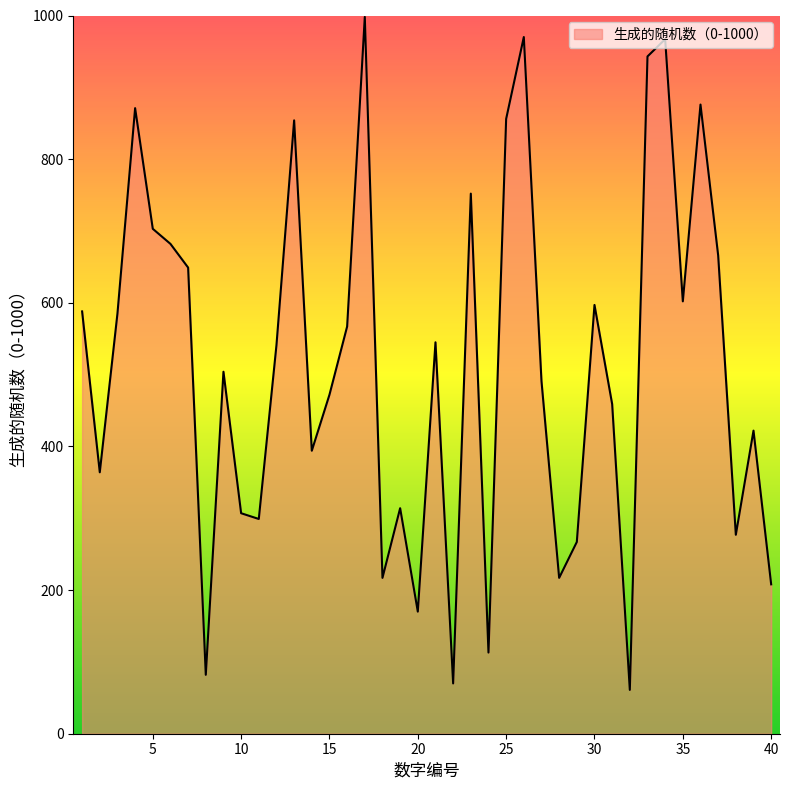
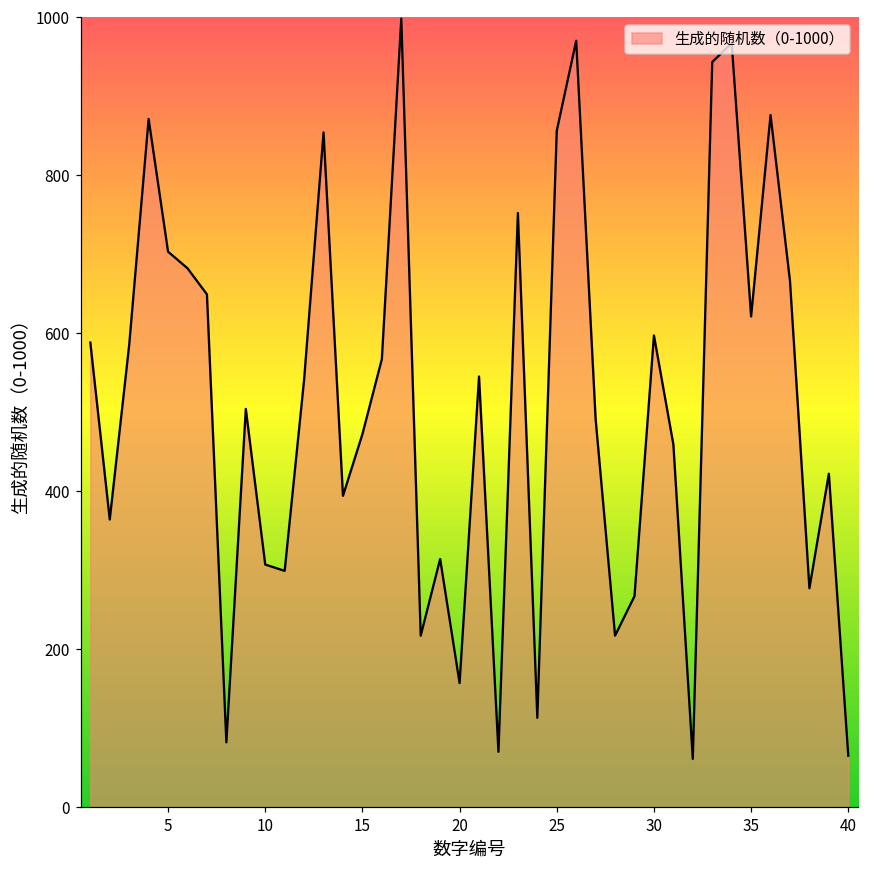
  {
    "5": 700,
    "10": 310,
    "15": 470,
-   "20": 170,
+   "20": 160,
    "25": 860,
    "30": 600,
-   "35": 600,
-   "40": 210
+   "35": 620,
+   "40": 70
  }
